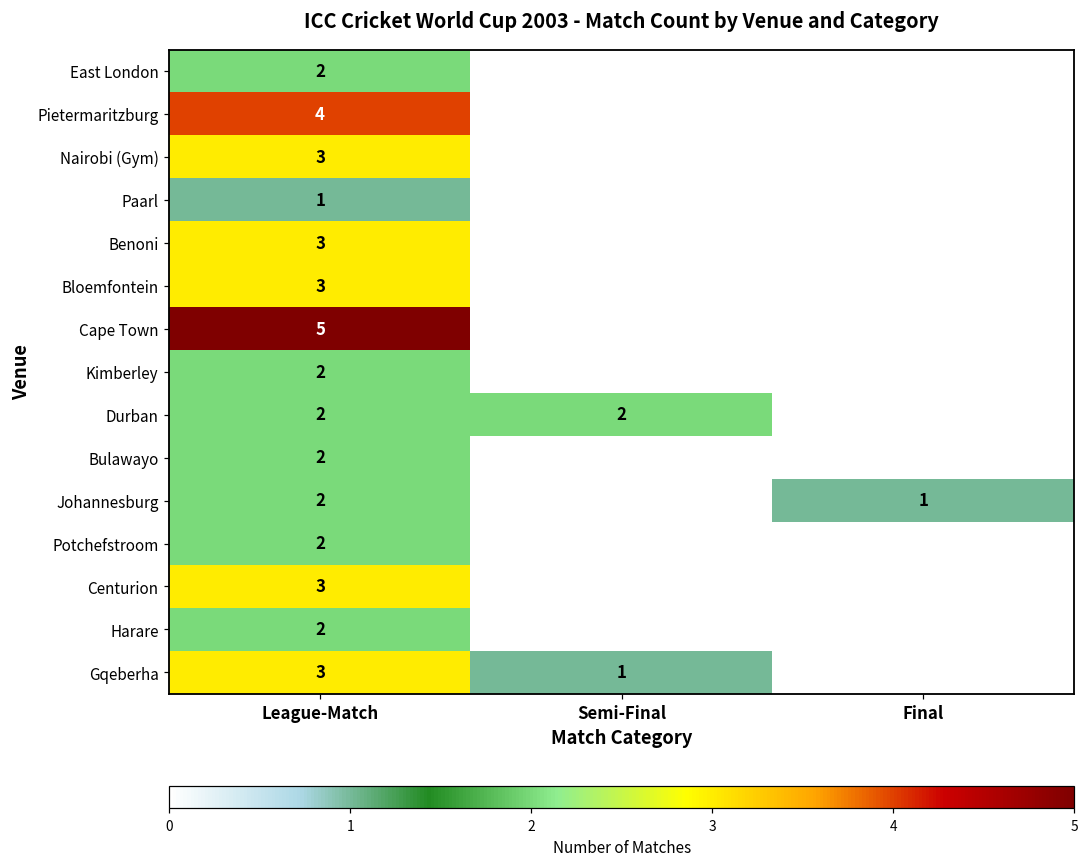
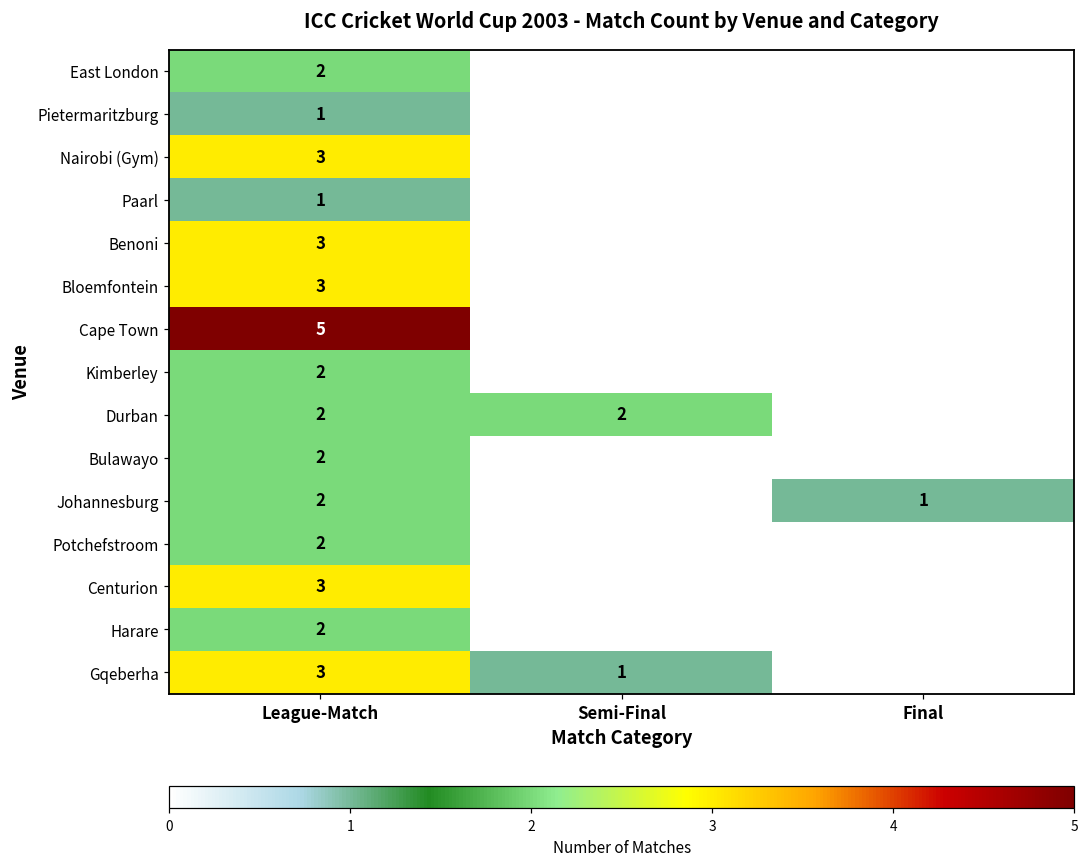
  {
    "East London": {
      "League-Match": 2
    },
    "Pietermaritzburg": {
-     "League-Match": 4
+     "League-Match": 1
    },
    "Nairobi (Gym)": {
      "League-Match": 3
    },
    "Paarl": {
      "League-Match": 1
    },
    "Benoni": {
      "League-Match": 3
    },
    "Bloemfontein": {
      "League-Match": 3
    },
    "Cape Town": {
      "League-Match": 5
    },
    "Kimberley": {
      "League-Match": 2
    },
    "Durban": {
      "League-Match": 2,
      "Semi-Final": 2
    },
    "Bulawayo": {
      "League-Match": 2
    },
    "Johannesburg": {
      "League-Match": 2,
      "Final": 1
    },
    "Potchefstroom": {
      "League-Match": 2
    },
    "Centurion": {
      "League-Match": 3
    },
    "Harare": {
      "League-Match": 2
    },
    "Gqeberha": {
      "League-Match": 3,
      "Semi-Final": 1
    }
  }
